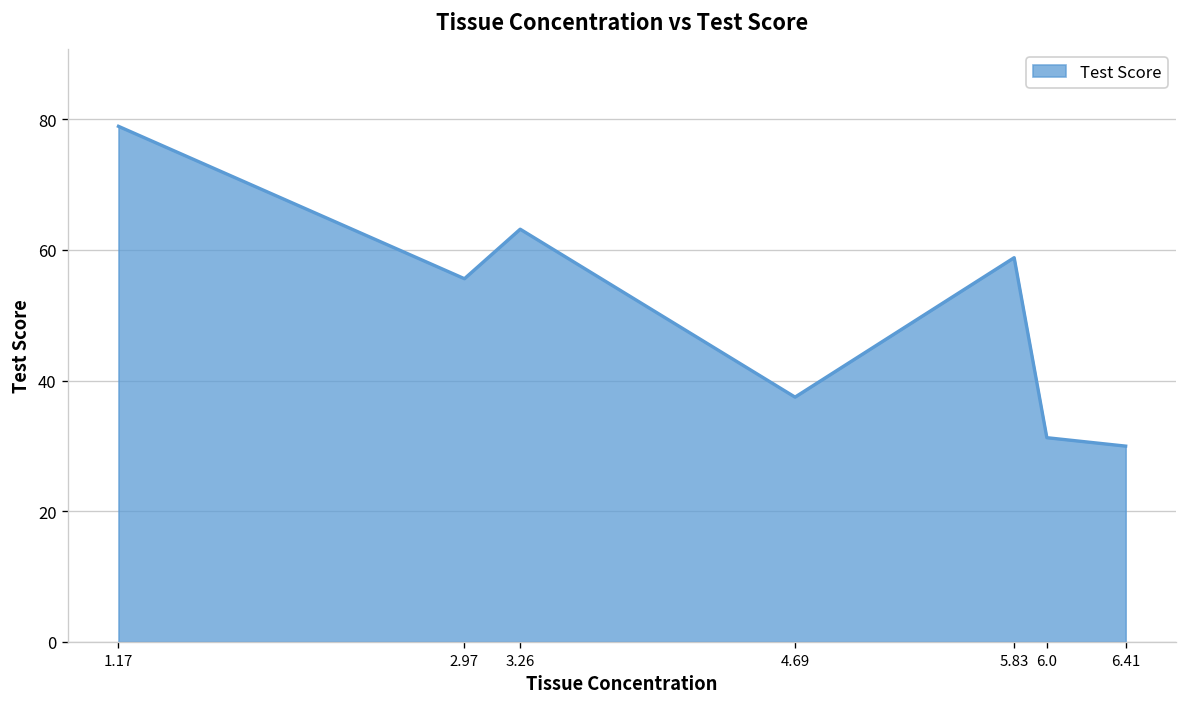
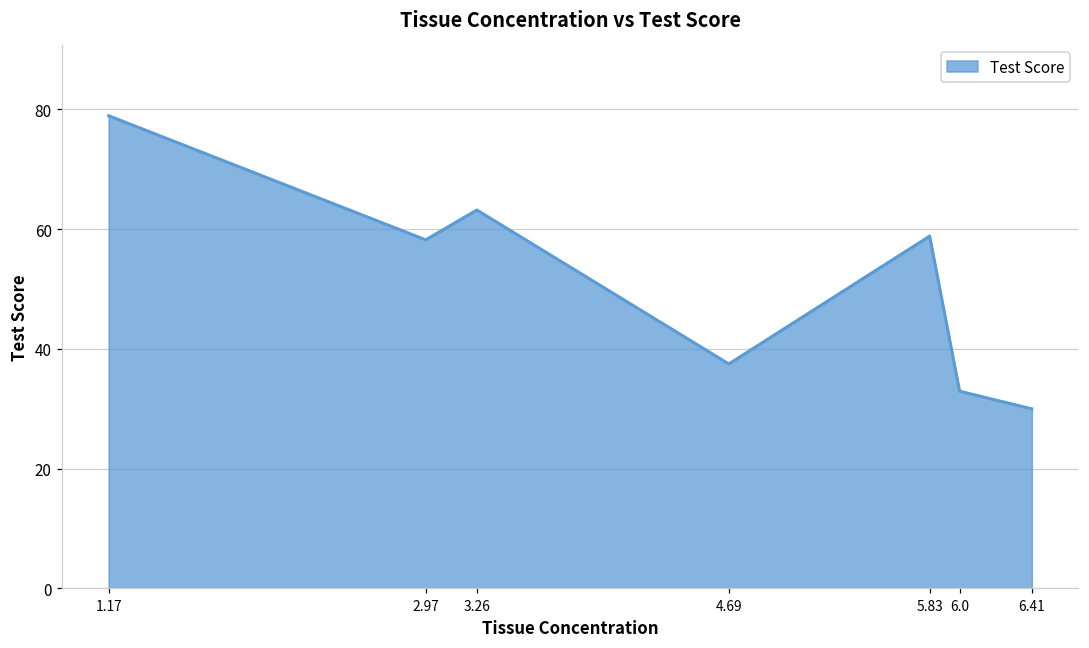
  {
    "1.17": 79,
-   "2.97": 56,
+   "2.97": 58,
    "3.26": 63,
    "4.69": 37,
    "5.83": 59,
-   "6.0": 31,
+   "6.0": 33,
    "6.41": 30
  }
